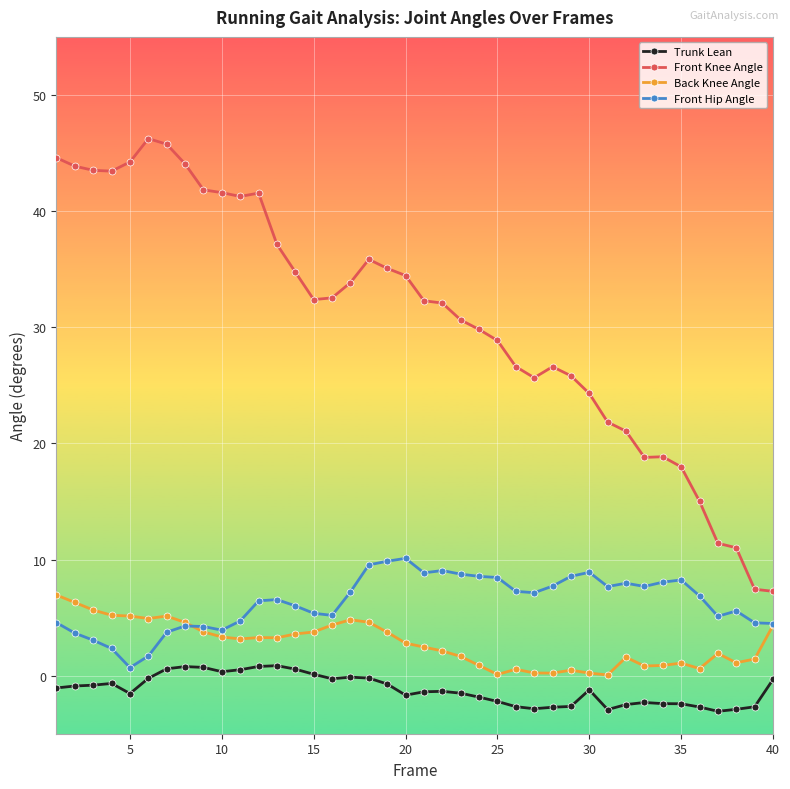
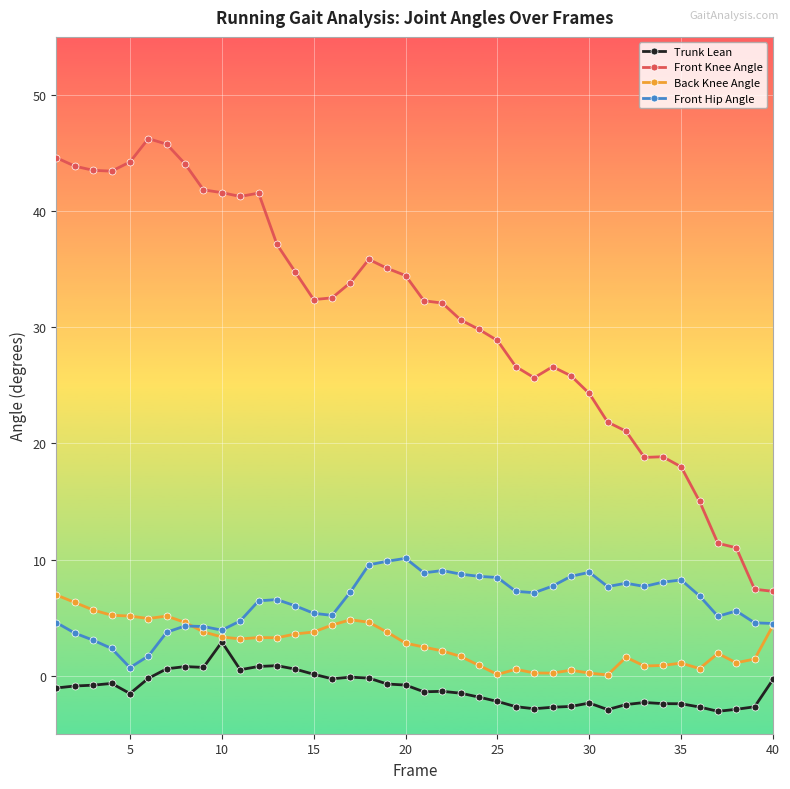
  {
    "Trunk Lean": {
      "5": -1.5,
-     "10": 0.3,
+     "10": 2.9,
      "15": 0.1,
-     "20": -1.7,
+     "20": -0.8,
      "25": -2.2,
-     "30": -1.2,
+     "30": -2.4,
      "35": -2.4,
      "40": -0.3
    },
    "Front Knee Angle": {
      "5": 44.2,
      "10": 41.6,
      "15": 32.4,
      "20": 34.5,
      "25": 28.9,
      "30": 24.3,
      "35": 18.0,
      "40": 7.3
    },
    "Back Knee Angle": {
      "5": 5.1,
      "10": 3.3,
      "15": 3.8,
      "20": 2.8,
      "25": 0.1,
      "30": 0.2,
      "35": 1.1
    },
    "Front Hip Angle": {
      "5": 0.7,
      "10": 3.9,
      "15": 5.4,
      "20": 10.1,
      "25": 8.5,
      "30": 8.9,
      "35": 8.2
    }
  }
